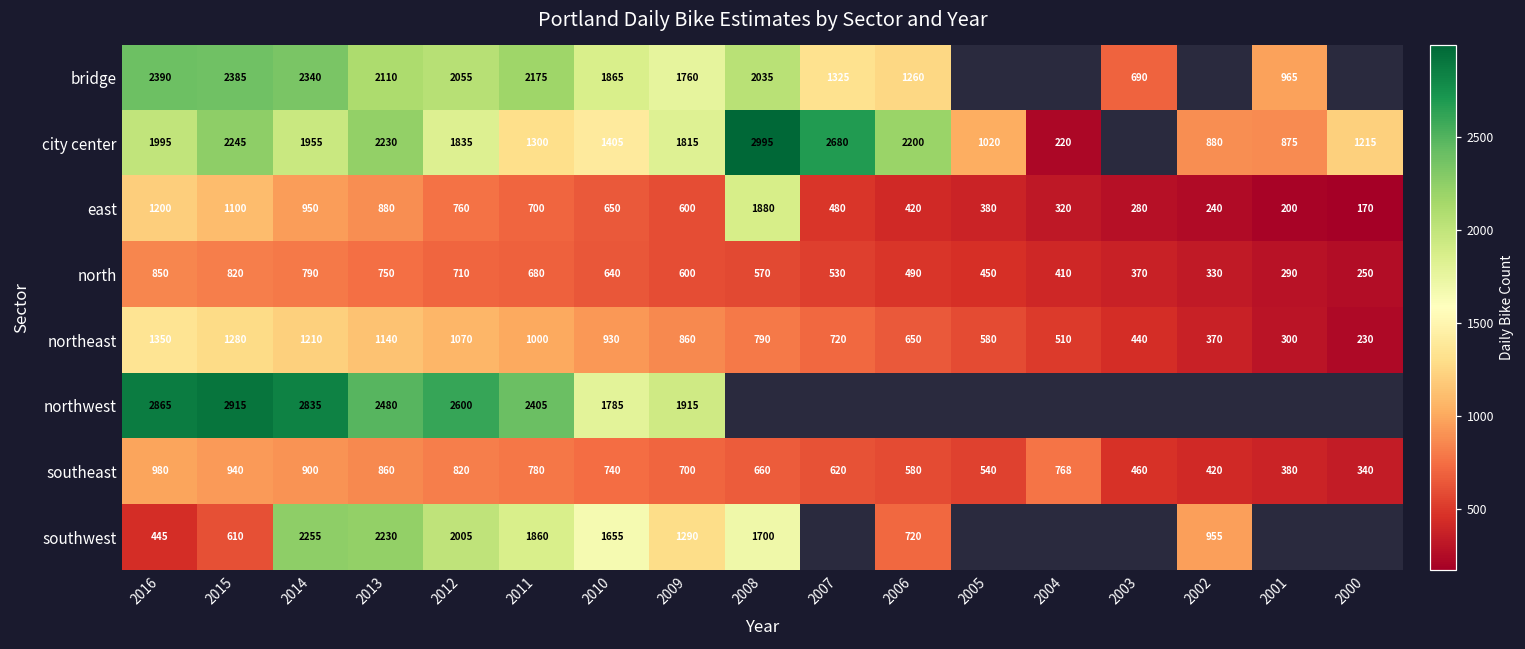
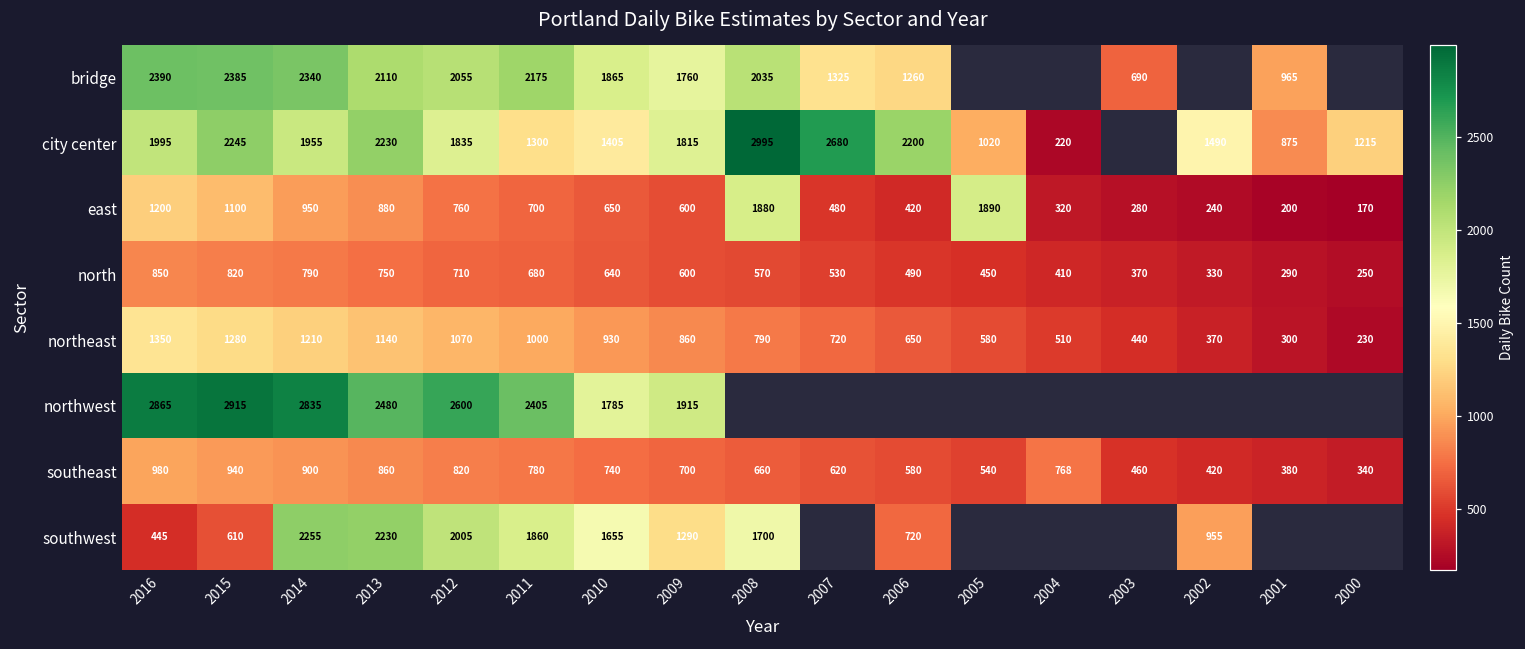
  {
    "bridge": {
      "2016": 2390,
      "2015": 2385,
      "2014": 2340,
      "2013": 2110,
      "2012": 2055,
      "2011": 2175,
      "2010": 1865,
      "2009": 1760,
      "2008": 2035,
      "2007": 1325,
      "2006": 1260,
      "2003": 690,
      "2001": 965
    },
    "city center": {
      "2016": 1995,
      "2015": 2245,
      "2014": 1955,
      "2013": 2230,
      "2012": 1835,
      "2011": 1300,
      "2010": 1405,
      "2009": 1815,
      "2008": 2995,
      "2007": 2680,
      "2006": 2200,
      "2005": 1020,
      "2004": 220,
-     "2002": 880,
+     "2002": 1490,
      "2001": 875,
      "2000": 1215
    },
    "east": {
      "2016": 1200,
      "2015": 1100,
      "2014": 950,
      "2013": 880,
      "2012": 760,
      "2011": 700,
      "2010": 650,
      "2009": 600,
      "2008": 1880,
      "2007": 480,
      "2006": 420,
-     "2005": 380,
+     "2005": 1890,
      "2004": 320,
      "2003": 280,
      "2002": 240,
      "2001": 200,
      "2000": 170
    },
    "north": {
      "2016": 850,
      "2015": 820,
      "2014": 790,
      "2013": 750,
      "2012": 710,
      "2011": 680,
      "2010": 640,
      "2009": 600,
      "2008": 570,
      "2007": 530,
      "2006": 490,
      "2005": 450,
      "2004": 410,
      "2003": 370,
      "2002": 330,
      "2001": 290,
      "2000": 250
    },
    "northeast": {
      "2016": 1350,
      "2015": 1280,
      "2014": 1210,
      "2013": 1140,
      "2012": 1070,
      "2011": 1000,
      "2010": 930,
      "2009": 860,
      "2008": 790,
      "2007": 720,
      "2006": 650,
      "2005": 580,
      "2004": 510,
      "2003": 440,
      "2002": 370,
      "2001": 300,
      "2000": 230
    },
    "northwest": {
      "2016": 2865,
      "2015": 2915,
      "2014": 2835,
      "2013": 2480,
      "2012": 2600,
      "2011": 2405,
      "2010": 1785,
      "2009": 1915
    },
    "southeast": {
      "2016": 980,
      "2015": 940,
      "2014": 900,
      "2013": 860,
      "2012": 820,
      "2011": 780,
      "2010": 740,
      "2009": 700,
      "2008": 660,
      "2007": 620,
      "2006": 580,
      "2005": 540,
      "2004": 768,
      "2003": 460,
      "2002": 420,
      "2001": 380,
      "2000": 340
    },
    "southwest": {
      "2016": 445,
      "2015": 610,
      "2014": 2255,
      "2013": 2230,
      "2012": 2005,
      "2011": 1860,
      "2010": 1655,
      "2009": 1290,
      "2008": 1700,
      "2006": 720,
      "2002": 955
    }
  }
